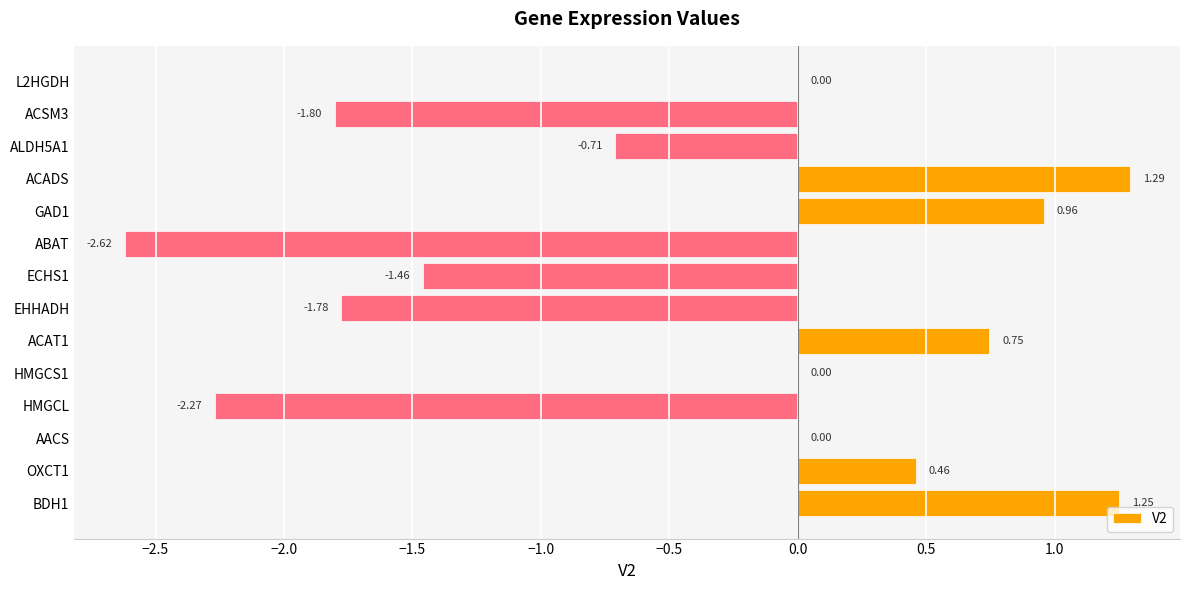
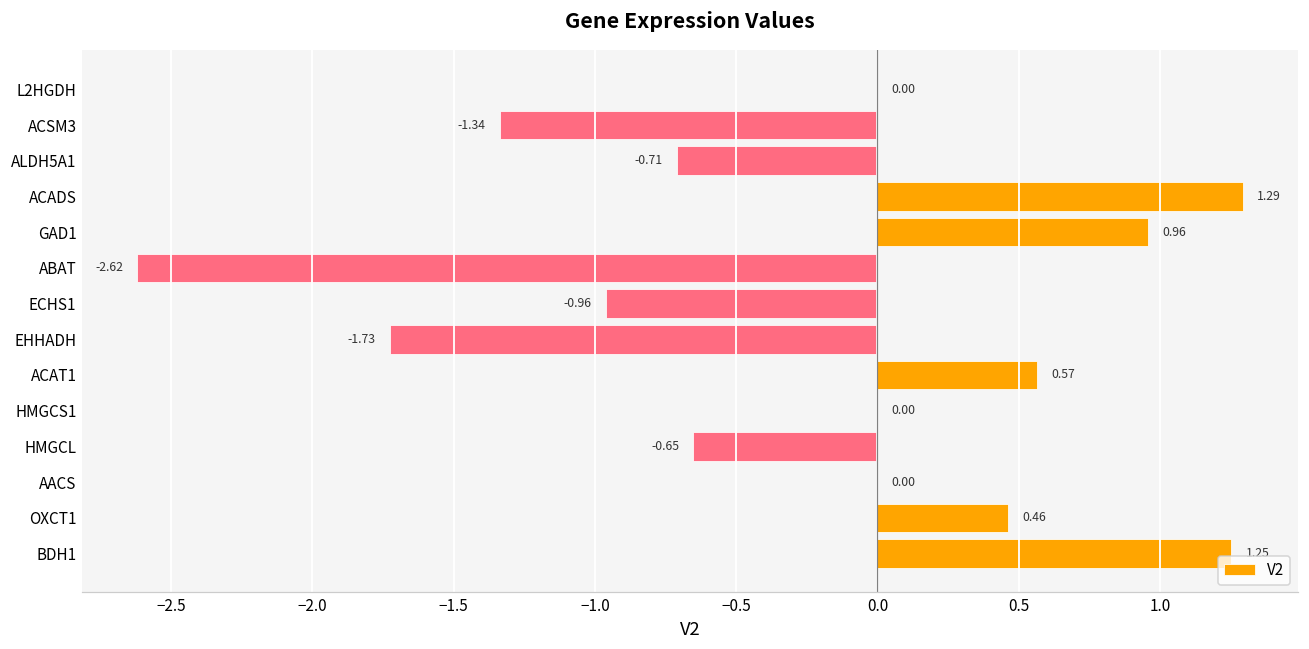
  {
    "L2HGDH": 0.00,
-   "ACSM3": -1.80,
+   "ACSM3": -1.34,
    "ALDH5A1": -0.71,
    "ACADS": 1.29,
    "GAD1": 0.96,
    "ABAT": -2.62,
-   "ECHS1": -1.46,
-   "EHHADH": -1.78,
-   "ACAT1": 0.75,
+   "ECHS1": -0.96,
+   "EHHADH": -1.73,
+   "ACAT1": 0.57,
    "HMGCS1": 0.00,
-   "HMGCL": -2.27,
+   "HMGCL": -0.65,
    "AACS": 0.00,
    "OXCT1": 0.46
  }
